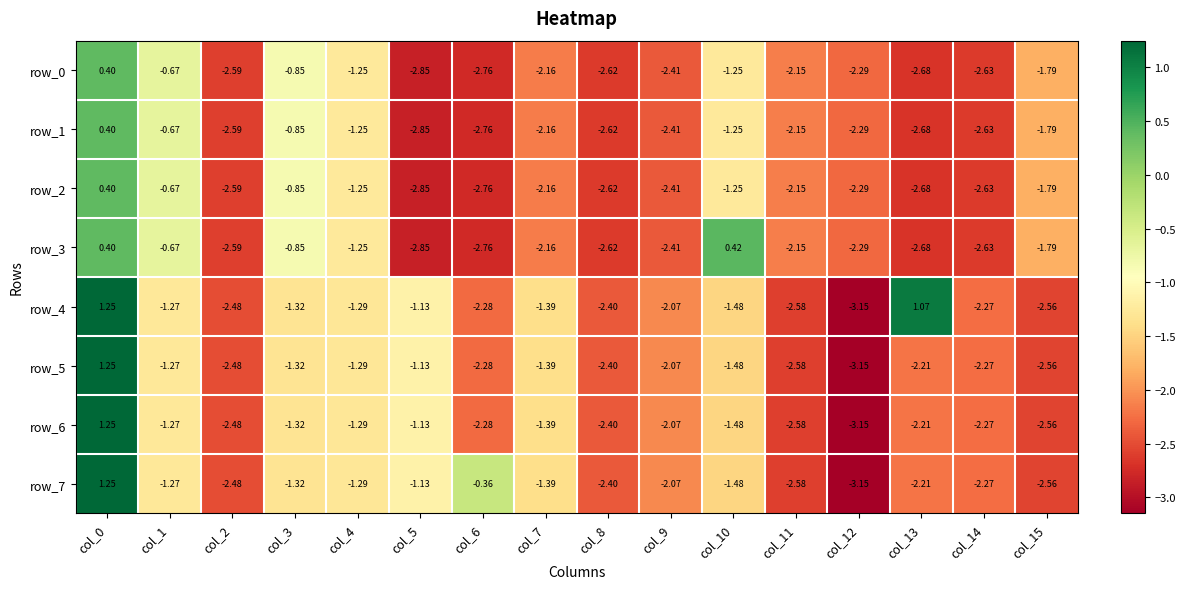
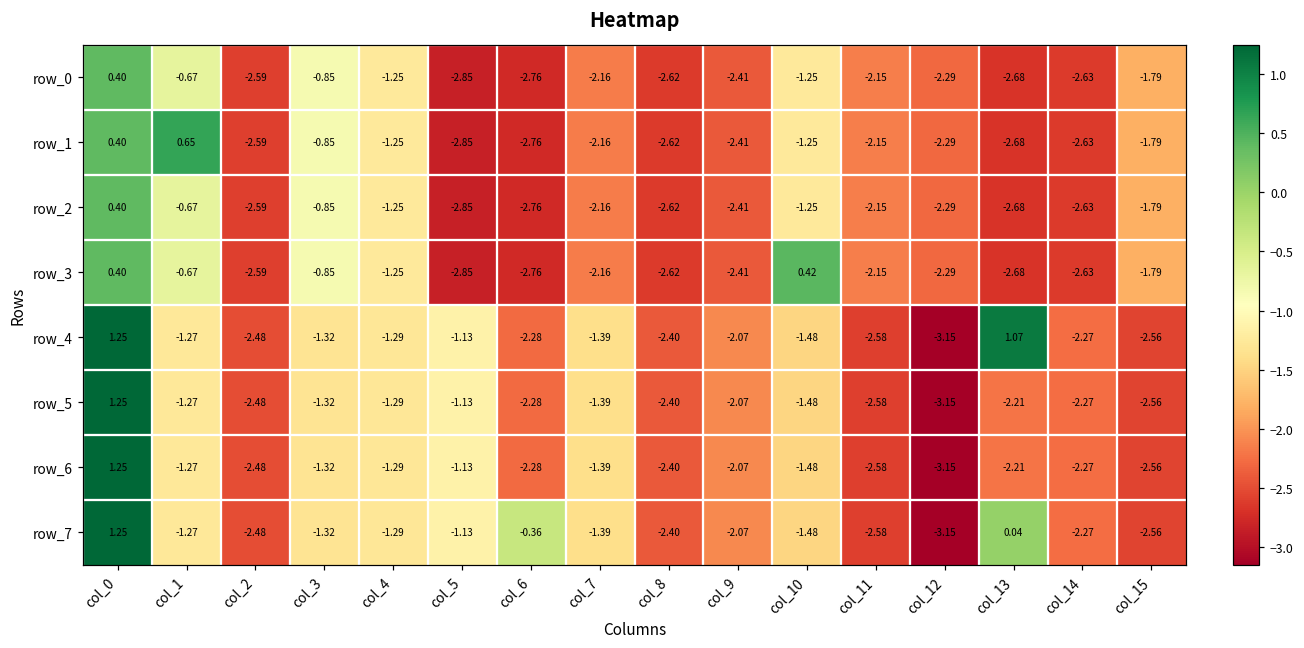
  {
    "row_0": {
      "col_0": 0.40,
      "col_1": -0.67,
      "col_2": -2.59,
      "col_3": -0.85,
      "col_4": -1.25,
      "col_5": -2.85,
      "col_6": -2.76,
      "col_7": -2.16,
      "col_8": -2.62,
      "col_9": -2.41,
      "col_10": -1.25,
      "col_11": -2.15,
      "col_12": -2.29,
      "col_13": -2.68,
      "col_14": -2.63,
      "col_15": -1.79
    },
    "row_1": {
      "col_0": 0.40,
-     "col_1": -0.67,
+     "col_1": 0.65,
      "col_2": -2.59,
      "col_3": -0.85,
      "col_4": -1.25,
      "col_5": -2.85,
      "col_6": -2.76,
      "col_7": -2.16,
      "col_8": -2.62,
      "col_9": -2.41,
      "col_10": -1.25,
      "col_11": -2.15,
      "col_12": -2.29,
      "col_13": -2.68,
      "col_14": -2.63,
      "col_15": -1.79
    },
    "row_2": {
      "col_0": 0.40,
      "col_1": -0.67,
      "col_2": -2.59,
      "col_3": -0.85,
      "col_4": -1.25,
      "col_5": -2.85,
      "col_6": -2.76,
      "col_7": -2.16,
      "col_8": -2.62,
      "col_9": -2.41,
      "col_10": -1.25,
      "col_11": -2.15,
      "col_12": -2.29,
      "col_13": -2.68,
      "col_14": -2.63,
      "col_15": -1.79
    },
    "row_3": {
      "col_0": 0.40,
      "col_1": -0.67,
      "col_2": -2.59,
      "col_3": -0.85,
      "col_4": -1.25,
      "col_5": -2.85,
      "col_6": -2.76,
      "col_7": -2.16,
      "col_8": -2.62,
      "col_9": -2.41,
      "col_10": 0.42,
      "col_11": -2.15,
      "col_12": -2.29,
      "col_13": -2.68,
      "col_14": -2.63,
      "col_15": -1.79
    },
    "row_4": {
      "col_0": 1.25,
      "col_1": -1.27,
      "col_2": -2.48,
      "col_3": -1.32,
      "col_4": -1.29,
      "col_5": -1.13,
      "col_6": -2.28,
      "col_7": -1.39,
      "col_8": -2.40,
      "col_9": -2.07,
      "col_10": -1.48,
      "col_11": -2.58,
      "col_12": -3.15,
      "col_13": 1.07,
      "col_14": -2.27,
      "col_15": -2.56
    },
    "row_5": {
      "col_0": 1.25,
      "col_1": -1.27,
      "col_2": -2.48,
      "col_3": -1.32,
      "col_4": -1.29,
      "col_5": -1.13,
      "col_6": -2.28,
      "col_7": -1.39,
      "col_8": -2.40,
      "col_9": -2.07,
      "col_10": -1.48,
      "col_11": -2.58,
      "col_12": -3.15,
      "col_13": -2.21,
      "col_14": -2.27,
      "col_15": -2.56
    },
    "row_6": {
      "col_0": 1.25,
      "col_1": -1.27,
      "col_2": -2.48,
      "col_3": -1.32,
      "col_4": -1.29,
      "col_5": -1.13,
      "col_6": -2.28,
      "col_7": -1.39,
      "col_8": -2.40,
      "col_9": -2.07,
      "col_10": -1.48,
      "col_11": -2.58,
      "col_12": -3.15,
      "col_13": -2.21,
      "col_14": -2.27,
      "col_15": -2.56
    },
    "row_7": {
      "col_0": 1.25,
      "col_1": -1.27,
      "col_2": -2.48,
      "col_3": -1.32,
      "col_4": -1.29,
      "col_5": -1.13,
      "col_6": -0.36,
      "col_7": -1.39,
      "col_8": -2.40,
      "col_9": -2.07,
      "col_10": -1.48,
      "col_11": -2.58,
      "col_12": -3.15,
-     "col_13": -2.21,
+     "col_13": 0.04,
      "col_14": -2.27,
      "col_15": -2.56
    }
  }
